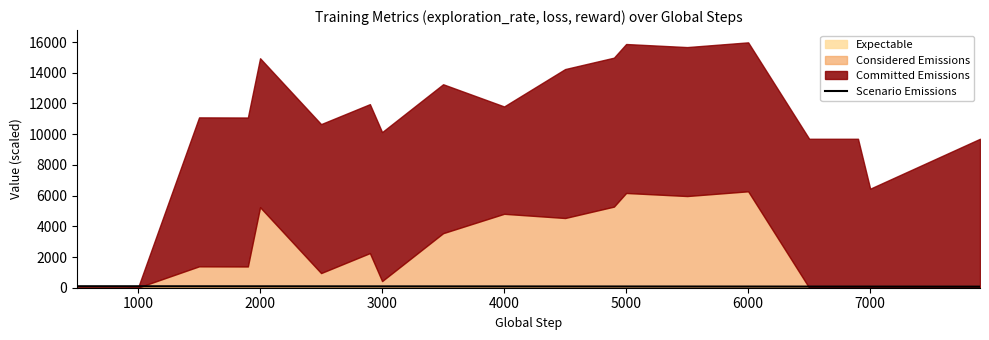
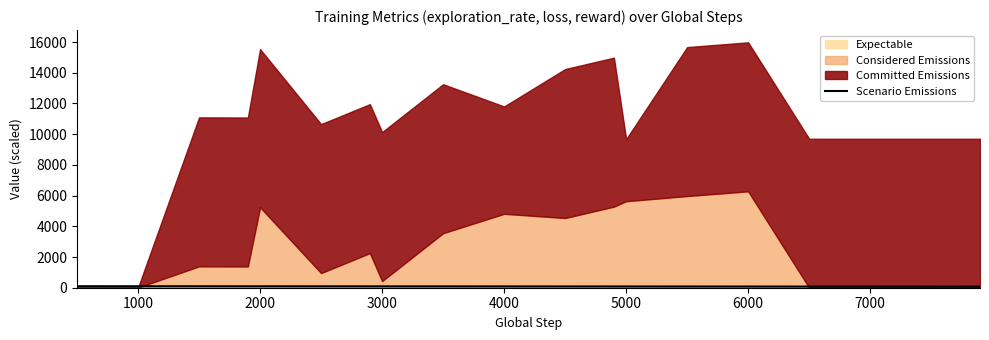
  {
    "Considered Emissions": {
      "2000": 5200,
      "3000": 400,
      "4000": 4800,
-     "5000": 6200,
+     "5000": 5600,
      "6000": 6300
    },
    "Committed Emissions": {
-     "2000": 9700,
+     "2000": 10300,
      "3000": 9700,
      "4000": 7000,
-     "5000": 9700,
+     "5000": 4000,
      "6000": 9700,
-     "7000": 6500
+     "7000": 9700
    }
  }
